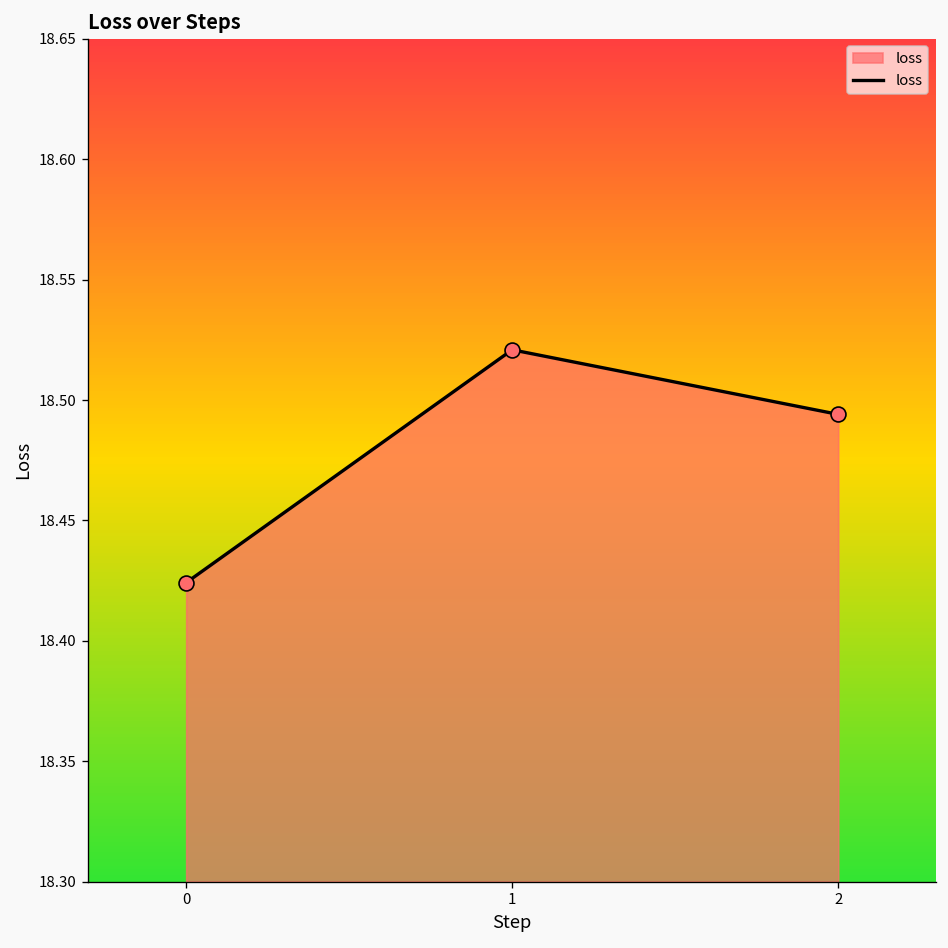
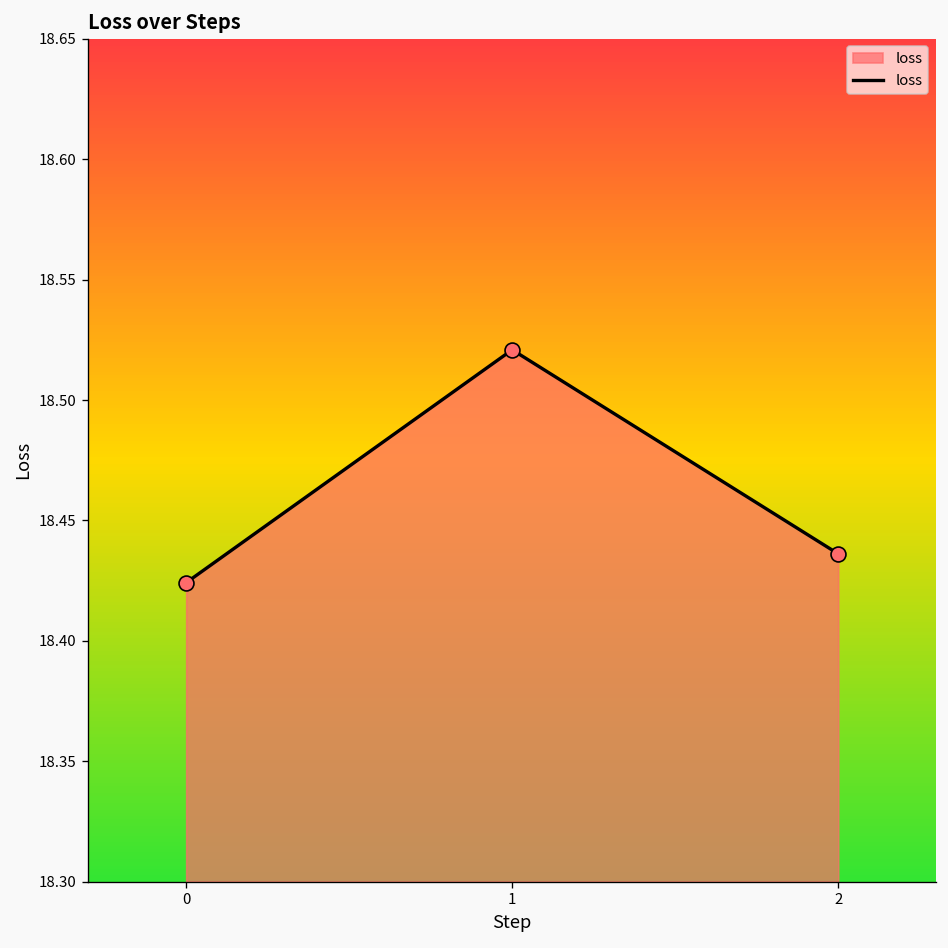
  {
    "0": 18.424,
    "1": 18.521,
-   "2": 18.494
+   "2": 18.436
  }
